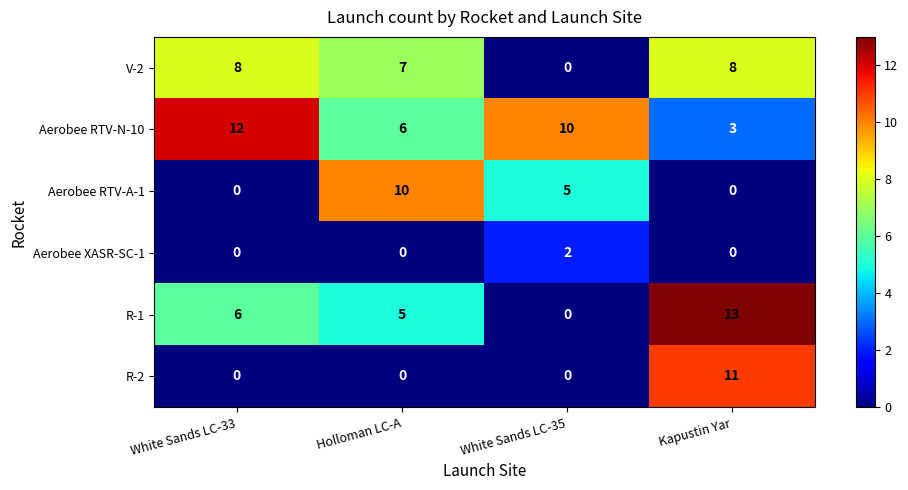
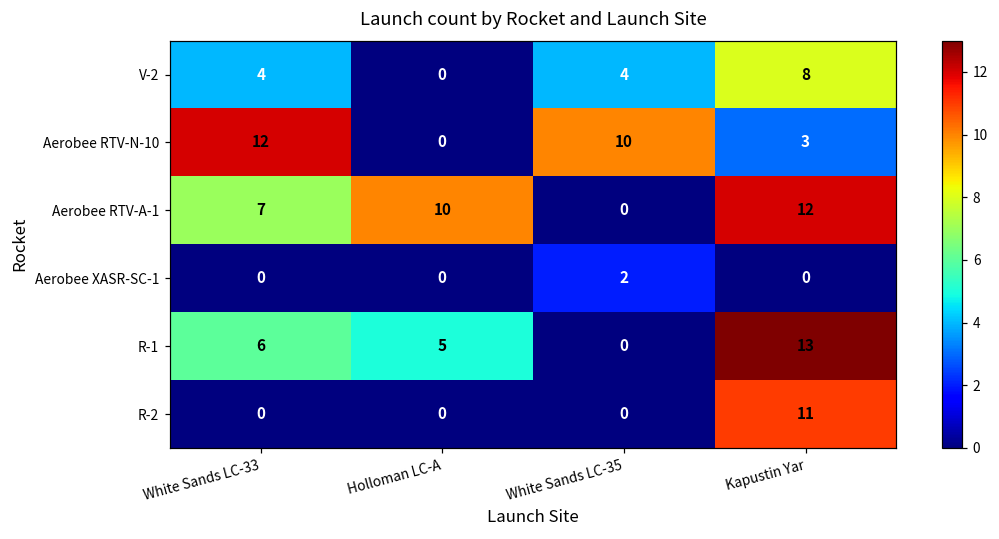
  {
    "V-2": {
-     "White Sands LC-33": 8,
-     "Holloman LC-A": 7,
-     "White Sands LC-35": 0,
+     "White Sands LC-33": 4,
+     "Holloman LC-A": 0,
+     "White Sands LC-35": 4,
      "Kapustin Yar": 8
    },
    "Aerobee RTV-N-10": {
      "White Sands LC-33": 12,
-     "Holloman LC-A": 6,
+     "Holloman LC-A": 0,
      "White Sands LC-35": 10,
      "Kapustin Yar": 3
    },
    "Aerobee RTV-A-1": {
-     "White Sands LC-33": 0,
+     "White Sands LC-33": 7,
      "Holloman LC-A": 10,
-     "White Sands LC-35": 5,
-     "Kapustin Yar": 0
+     "White Sands LC-35": 0,
+     "Kapustin Yar": 12
    },
    "Aerobee XASR-SC-1": {
      "White Sands LC-33": 0,
      "Holloman LC-A": 0,
      "White Sands LC-35": 2,
      "Kapustin Yar": 0
    },
    "R-1": {
      "White Sands LC-33": 6,
      "Holloman LC-A": 5,
      "White Sands LC-35": 0,
      "Kapustin Yar": 13
    },
    "R-2": {
      "White Sands LC-33": 0,
      "Holloman LC-A": 0,
      "White Sands LC-35": 0,
      "Kapustin Yar": 11
    }
  }
